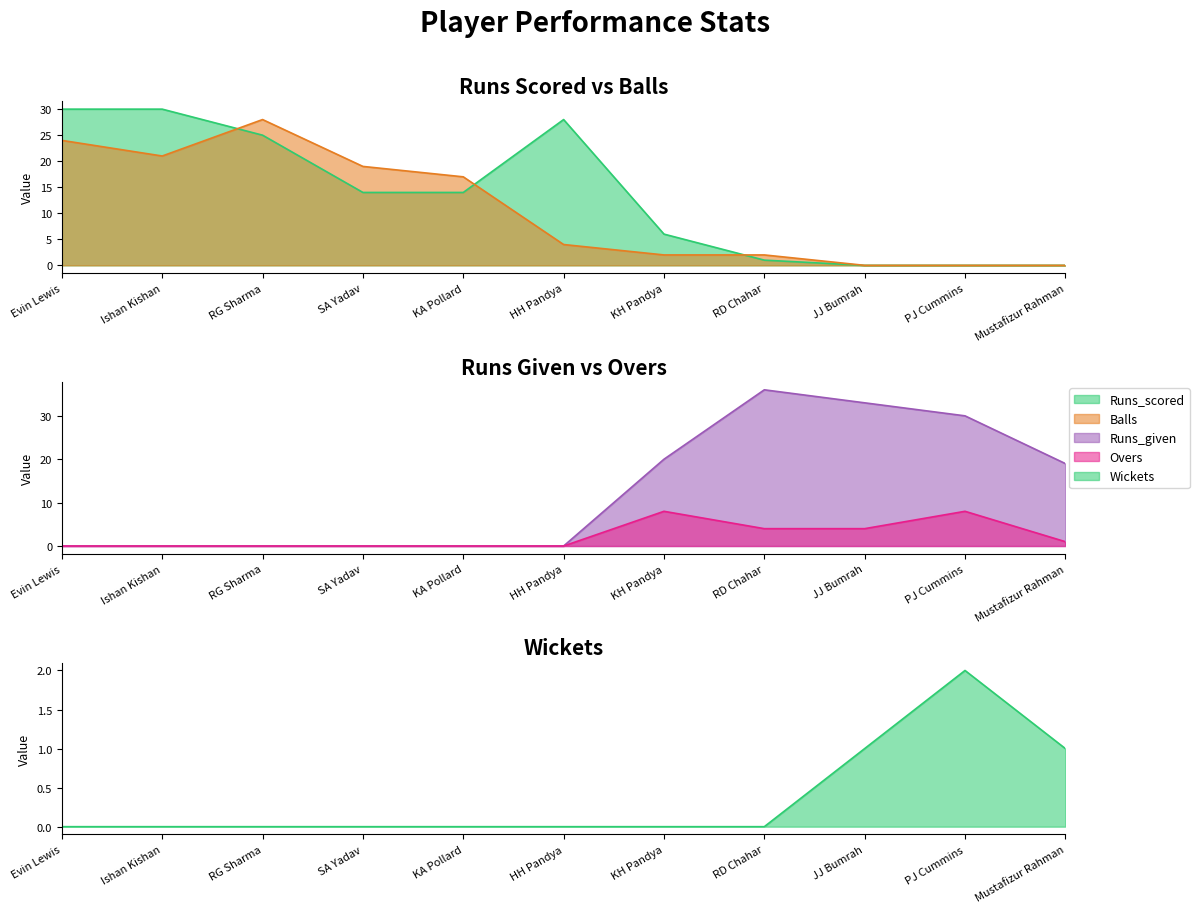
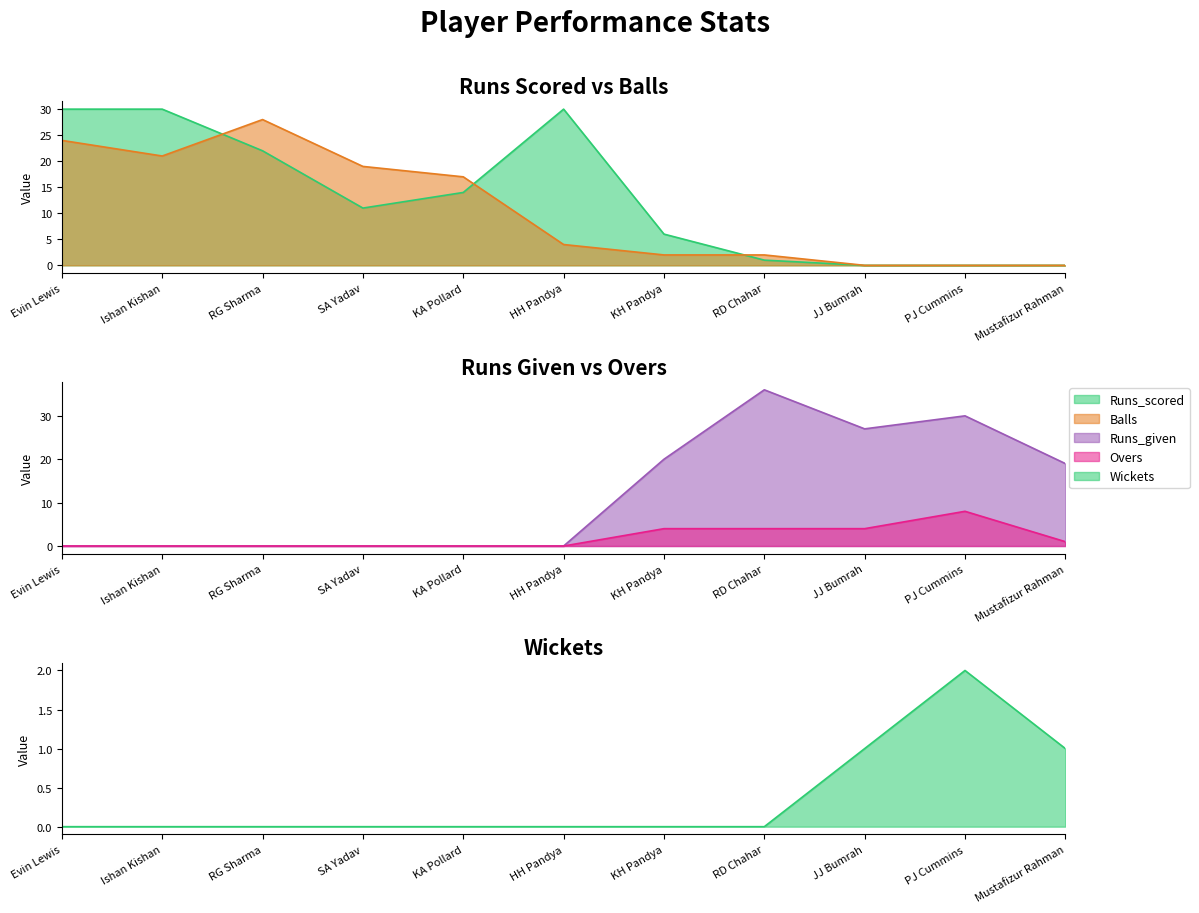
  {
    "Runs Scored vs Balls": {
      "Runs_scored": {
        "Evin Lewis": 30,
        "Ishan Kishan": 30,
-       "RG Sharma": 25,
-       "SA Yadav": 14,
+       "RG Sharma": 22,
+       "SA Yadav": 11,
        "KA Pollard": 14,
-       "HH Pandya": 28,
+       "HH Pandya": 30,
        "KH Pandya": 6,
        "RD Chahar": 1
      },
      "Balls": {
        "Evin Lewis": 24,
        "Ishan Kishan": 21,
        "RG Sharma": 28,
        "SA Yadav": 19,
        "KA Pollard": 17,
        "HH Pandya": 4,
        "KH Pandya": 2,
        "RD Chahar": 2
      }
    },
    "Runs Given vs Overs": {
      "Runs_given": {
        "KH Pandya": 20,
        "RD Chahar": 36,
-       "JJ Bumrah": 33,
+       "JJ Bumrah": 27,
        "PJ Cummins": 30,
        "Mustafizur Rahman": 19
      },
      "Overs": {
-       "KH Pandya": 8,
+       "KH Pandya": 4,
        "RD Chahar": 4,
        "JJ Bumrah": 4,
        "PJ Cummins": 8,
        "Mustafizur Rahman": 1
      }
    },
    "Wickets": {
      "Evin Lewis": 0.0,
      "Ishan Kishan": 0.0,
      "RG Sharma": 0.0,
      "SA Yadav": 0.0,
      "KA Pollard": 0.0,
      "HH Pandya": 0.0,
      "KH Pandya": 0.0,
      "RD Chahar": 0.0,
      "JJ Bumrah": 1.0,
      "PJ Cummins": 2.0,
      "Mustafizur Rahman": 1.0
    }
  }
